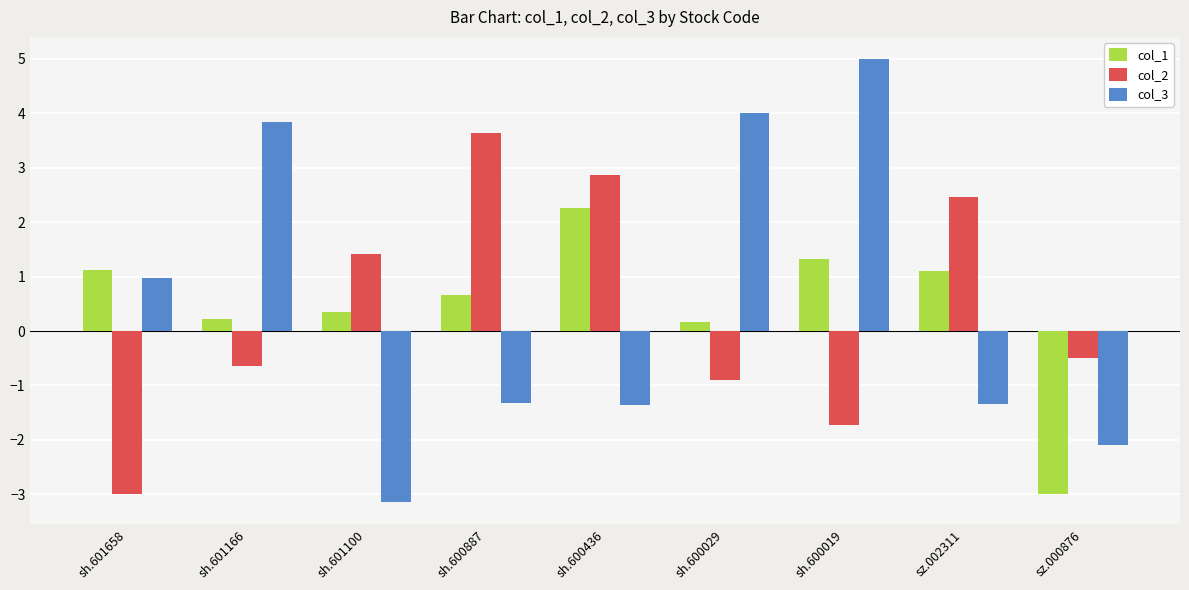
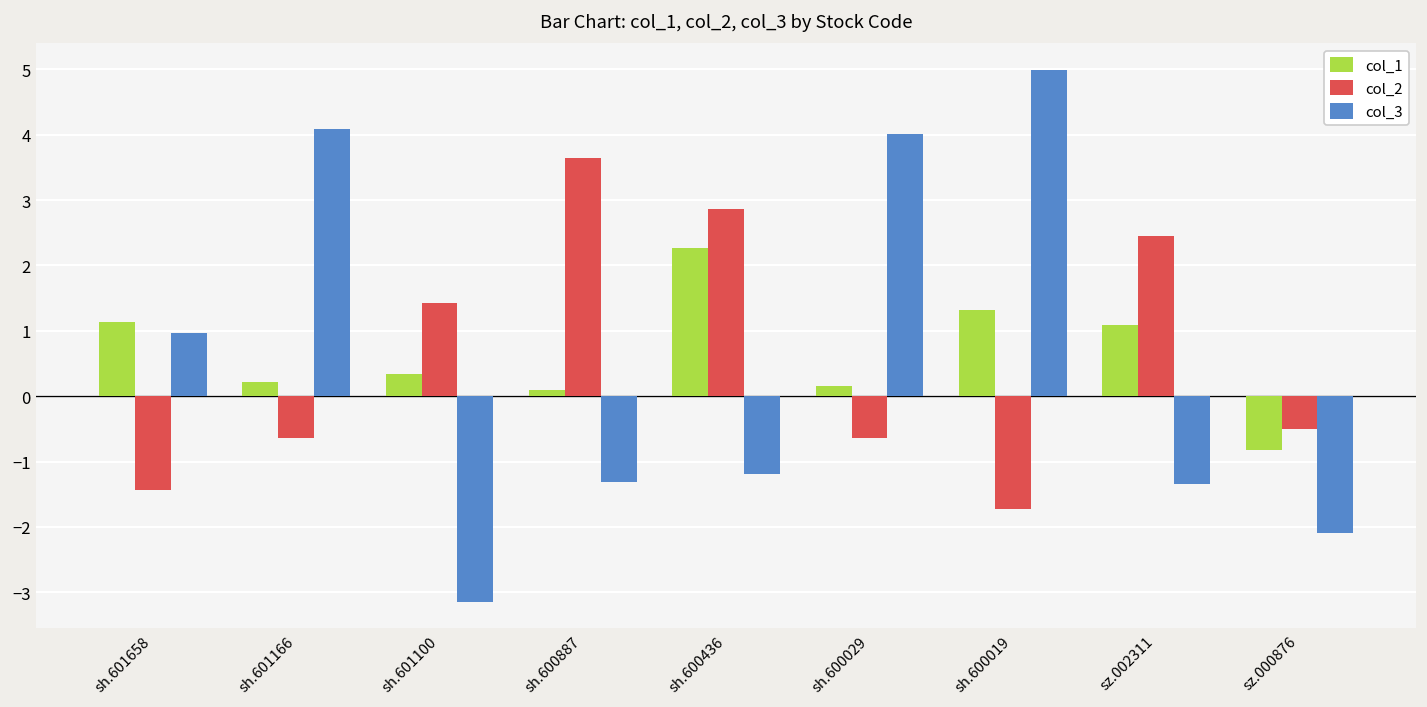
  {
    "col_1": {
      "sh.601658": 1.1,
      "sh.601166": 0.2,
      "sh.601100": 0.3,
-     "sh.600887": 0.7,
+     "sh.600887": 0.1,
      "sh.600436": 2.3,
      "sh.600029": 0.2,
      "sh.600019": 1.3,
      "sz.002311": 1.1,
-     "sz.000876": -3.0
+     "sz.000876": -0.8
    },
    "col_2": {
-     "sh.601658": -3.0,
+     "sh.601658": -1.4,
      "sh.601166": -0.6,
      "sh.601100": 1.4,
      "sh.600887": 3.6,
      "sh.600436": 2.9,
-     "sh.600029": -0.9,
+     "sh.600029": -0.6,
      "sh.600019": -1.7,
      "sz.002311": 2.5,
      "sz.000876": -0.5
    },
    "col_3": {
      "sh.601658": 1.0,
-     "sh.601166": 3.8,
+     "sh.601166": 4.1,
      "sh.601100": -3.1,
      "sh.600887": -1.3,
-     "sh.600436": -1.4,
+     "sh.600436": -1.2,
      "sh.600029": 4.0,
      "sh.600019": 5.0,
      "sz.002311": -1.3,
      "sz.000876": -2.1
    }
  }
